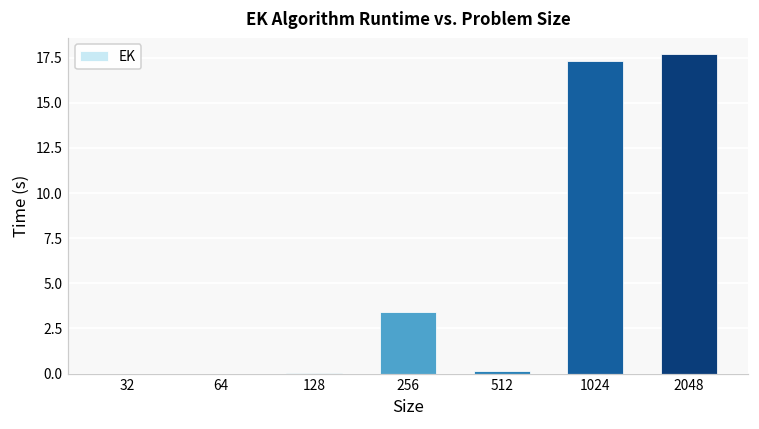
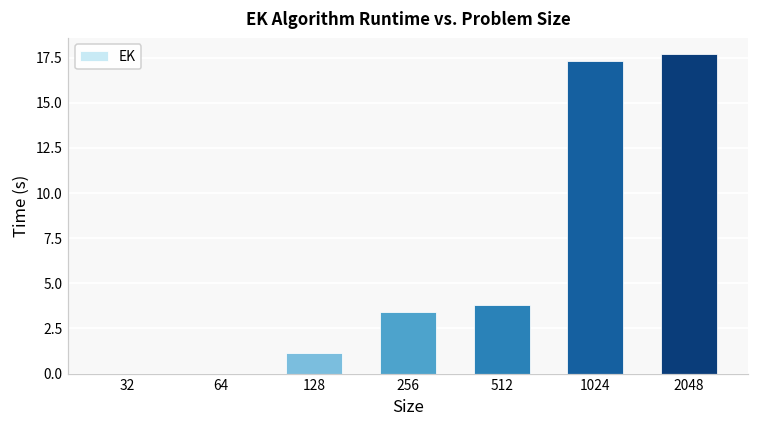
  {
    "32": 0.0,
-   "128": 0.0,
+   "128": 1.2,
    "256": 3.4,
-   "512": 0.1,
+   "512": 3.8,
    "1024": 17.3,
    "2048": 17.7
  }
